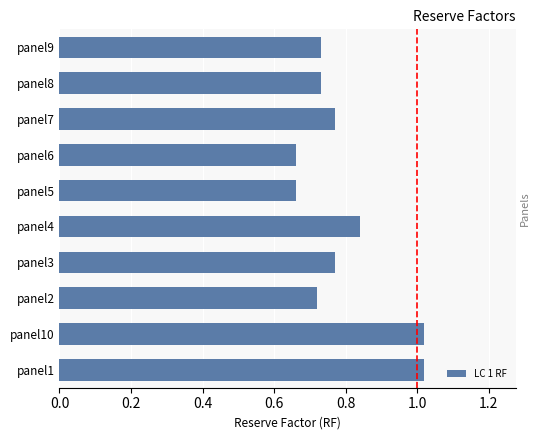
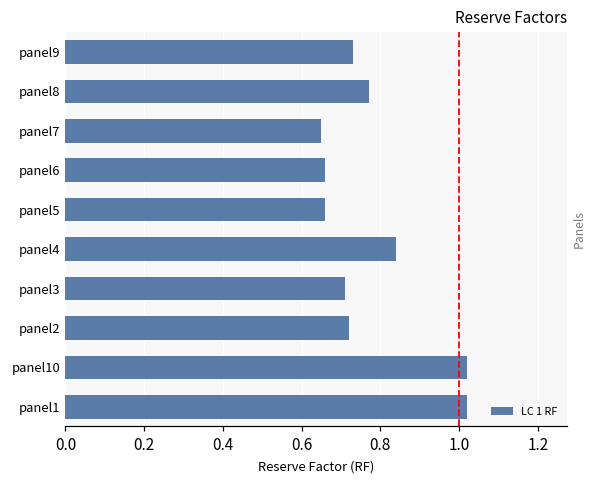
  {
    "panel9": 0.73,
-   "panel8": 0.73,
-   "panel7": 0.77,
+   "panel8": 0.77,
+   "panel7": 0.65,
    "panel6": 0.66,
    "panel5": 0.66,
    "panel4": 0.84,
-   "panel3": 0.77,
+   "panel3": 0.71,
    "panel2": 0.72,
    "panel10": 1.02,
    "panel1": 1.02
  }
